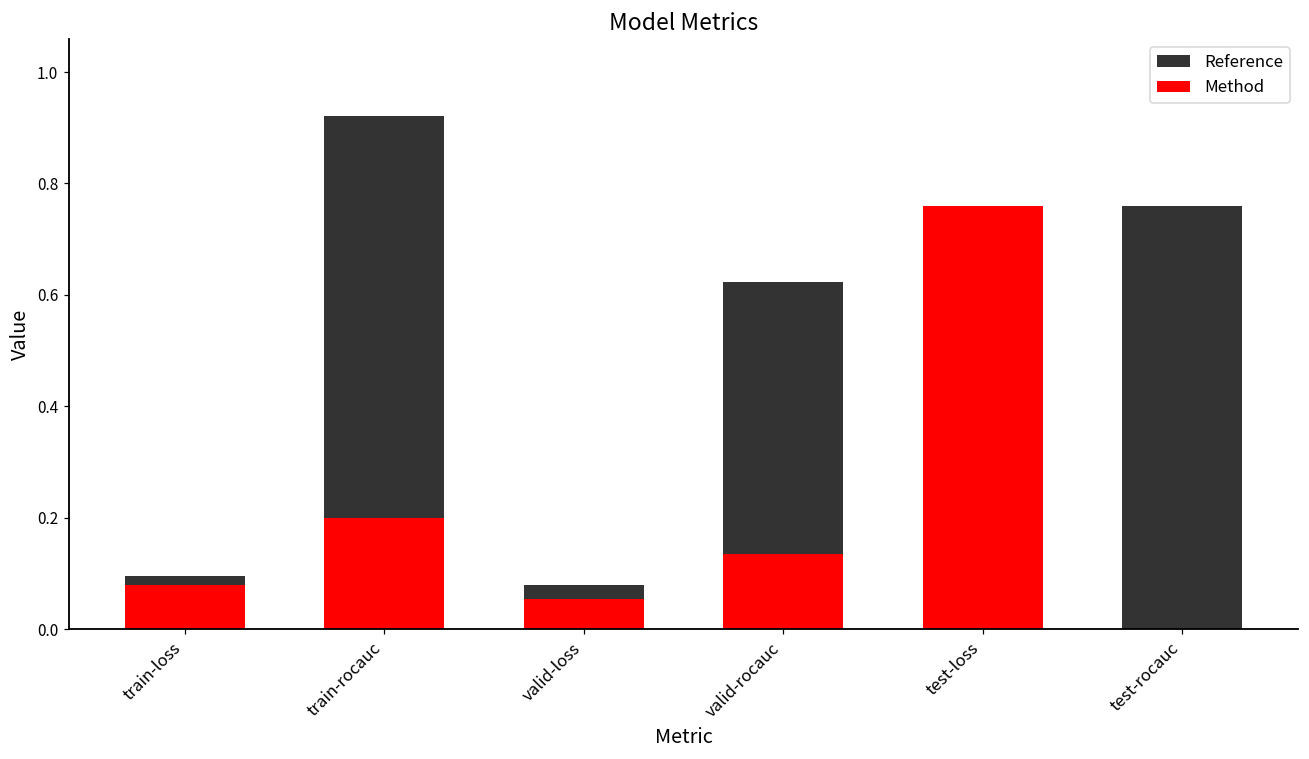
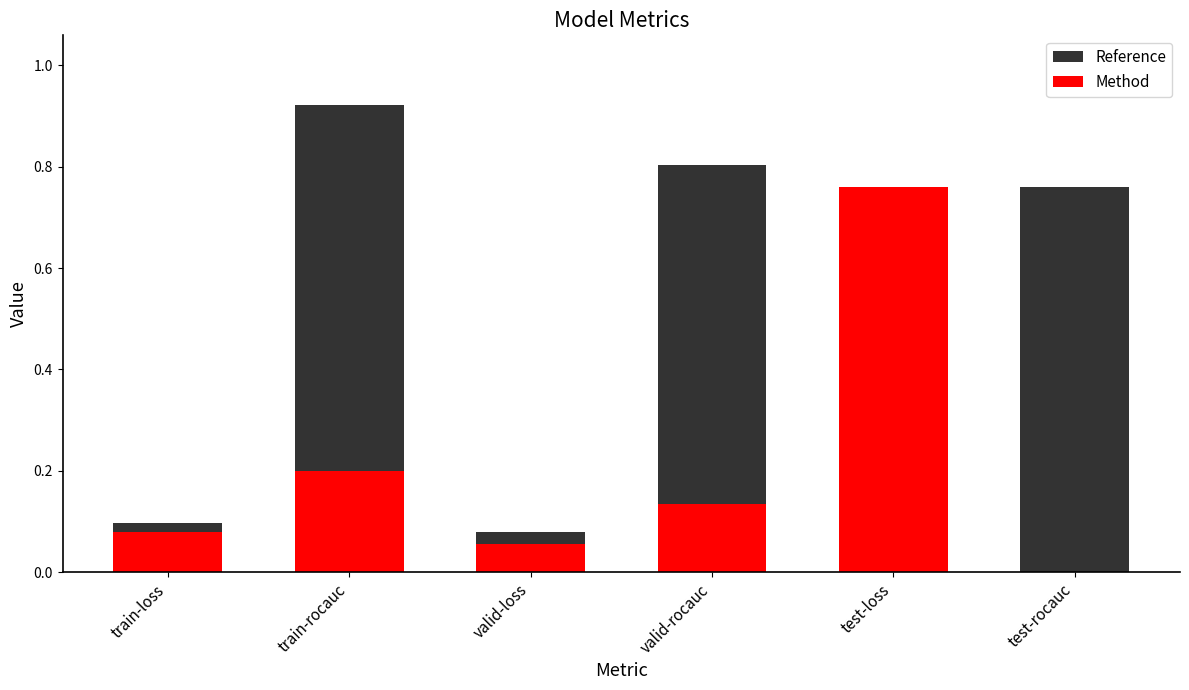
  {
    "Reference": {
      "train-loss": 0.10,
      "train-rocauc": 0.92,
      "valid-loss": 0.08,
-     "valid-rocauc": 0.62,
+     "valid-rocauc": 0.80,
      "test-rocauc": 0.76
    },
    "Method": {
      "test-loss": 0.76,
      "test-rocauc": 0.00
    }
  }
